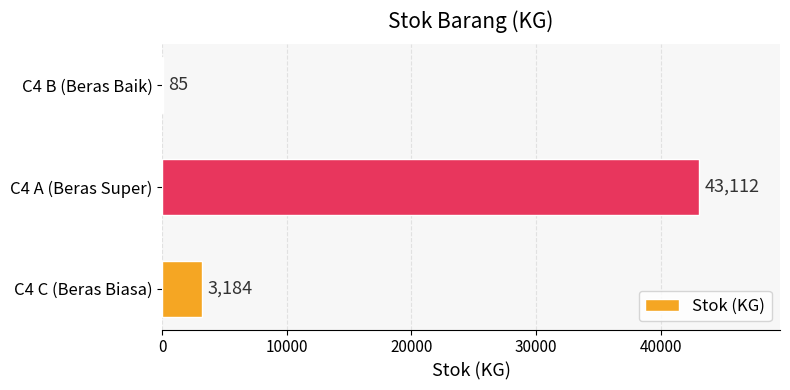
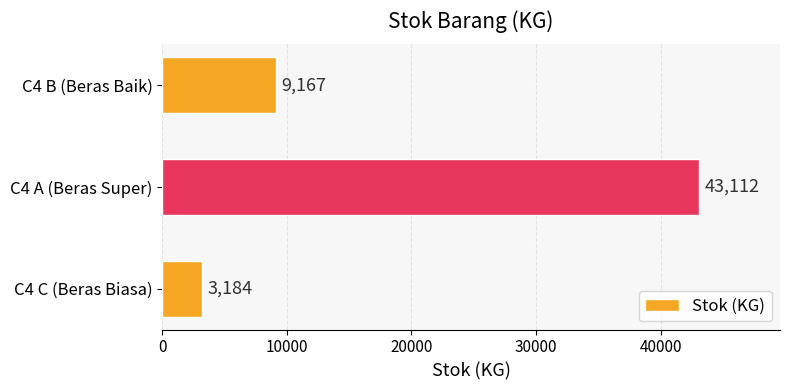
  {
-   "C4 B (Beras Baik)": "85",
+   "C4 B (Beras Baik)": "9,167",
    "C4 A (Beras Super)": "43,112",
    "C4 C (Beras Biasa)": "3,184"
  }
